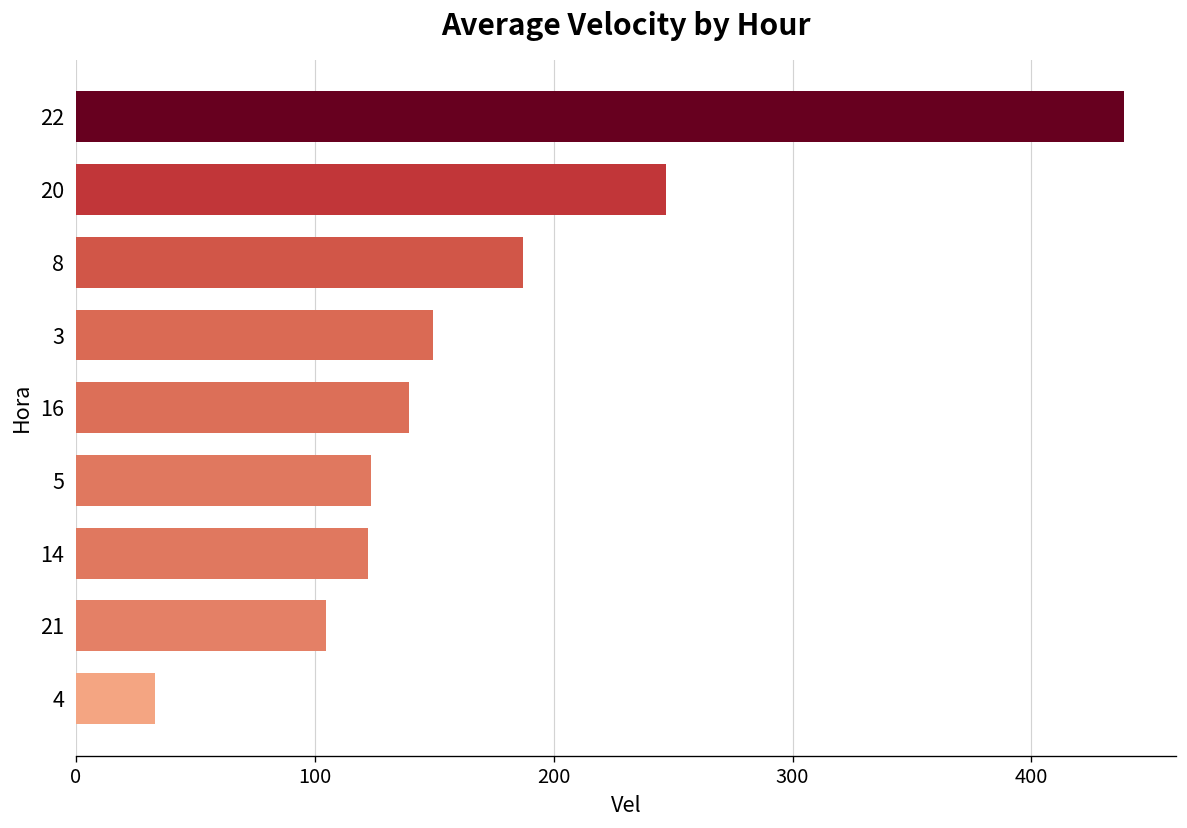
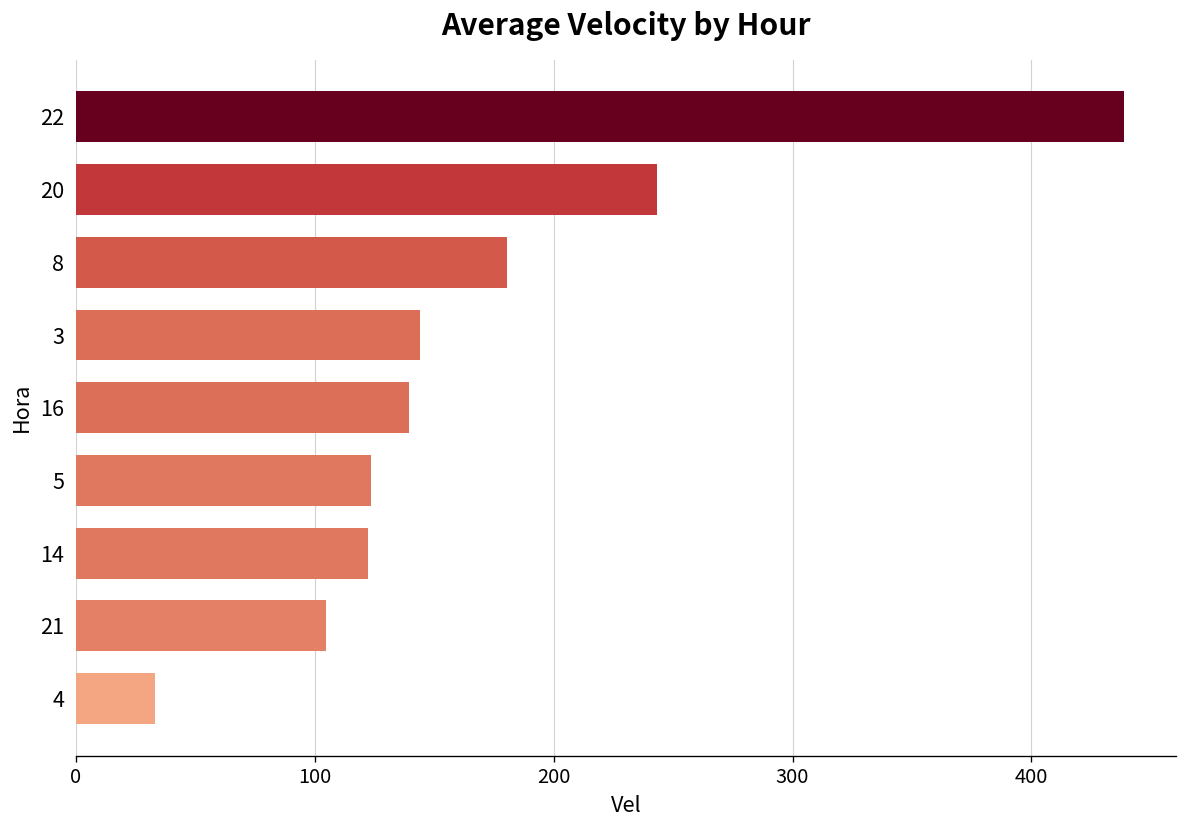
  {
    "22": 439,
-   "20": 247,
-   "8": 187,
-   "3": 150,
+   "20": 243,
+   "8": 180,
+   "3": 144,
    "16": 139,
    "5": 123,
    "14": 122,
    "21": 105,
    "4": 33
  }
